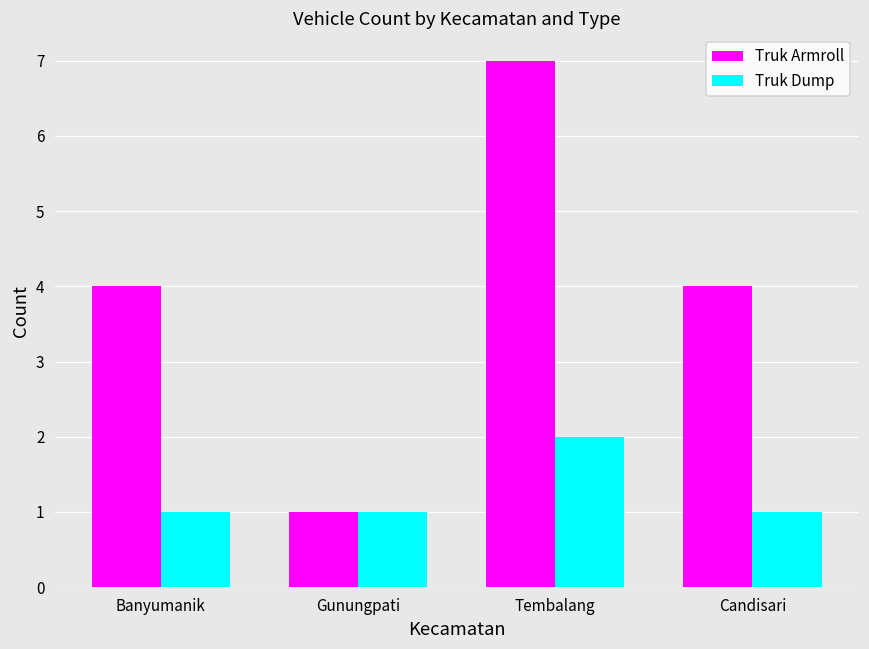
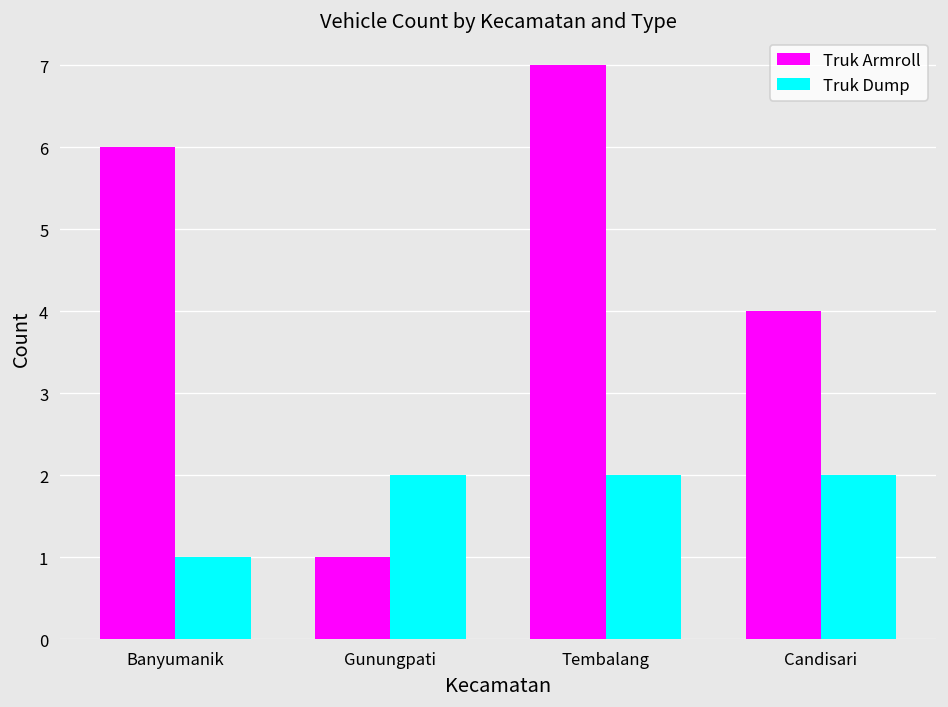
  {
    "Truk Armroll": {
-     "Banyumanik": 4,
+     "Banyumanik": 6,
      "Gunungpati": 1,
      "Tembalang": 7,
      "Candisari": 4
    },
    "Truk Dump": {
      "Banyumanik": 1,
-     "Gunungpati": 1,
+     "Gunungpati": 2,
      "Tembalang": 2,
-     "Candisari": 1
+     "Candisari": 2
    }
  }
